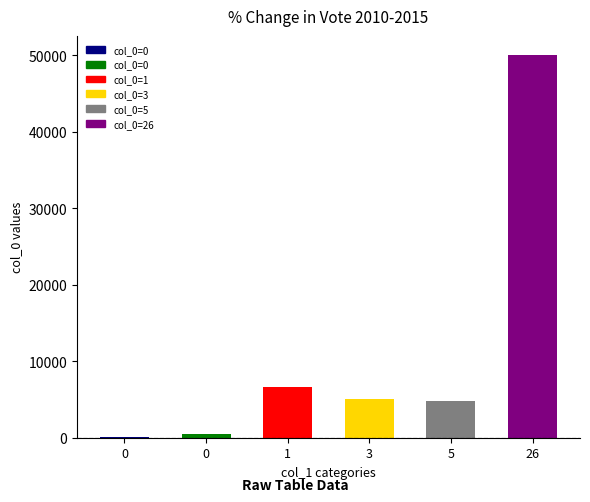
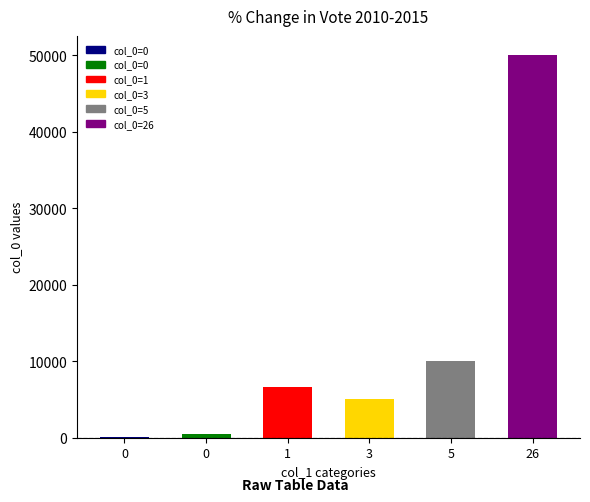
  {
    "1": 7000,
    "3": 5000,
-   "5": 5000,
+   "5": 10000,
    "26": 50000
  }
